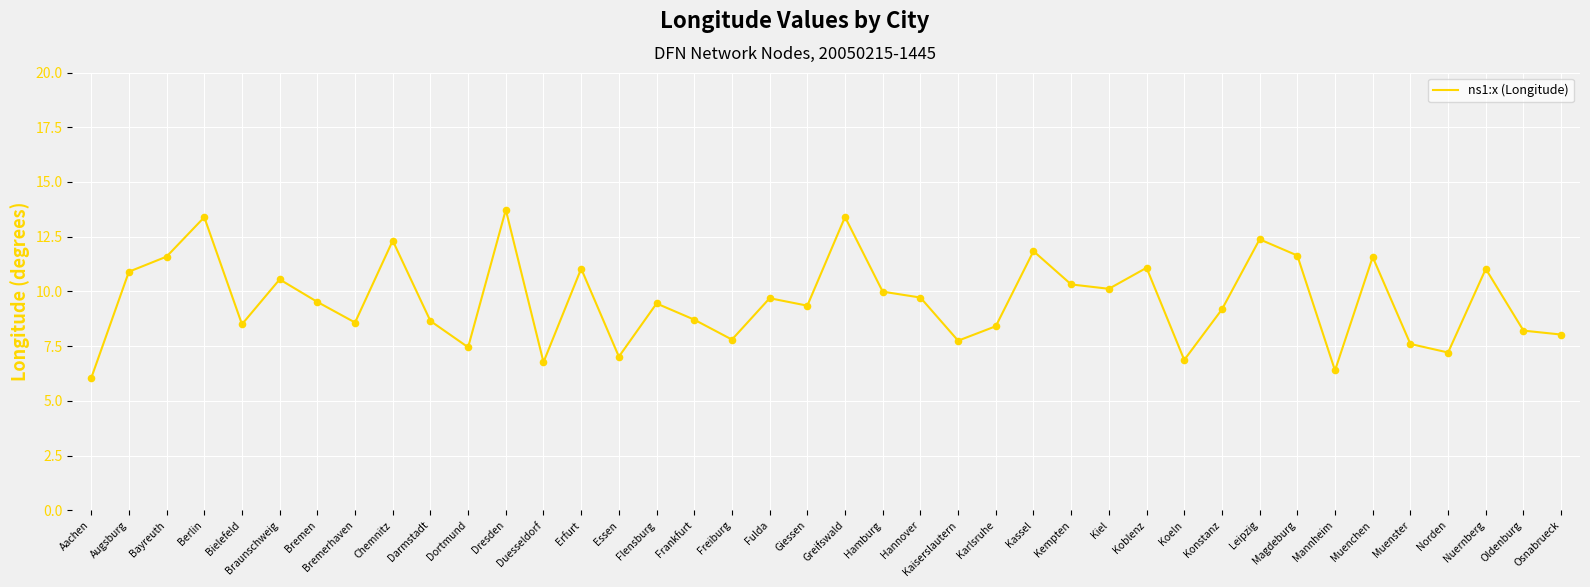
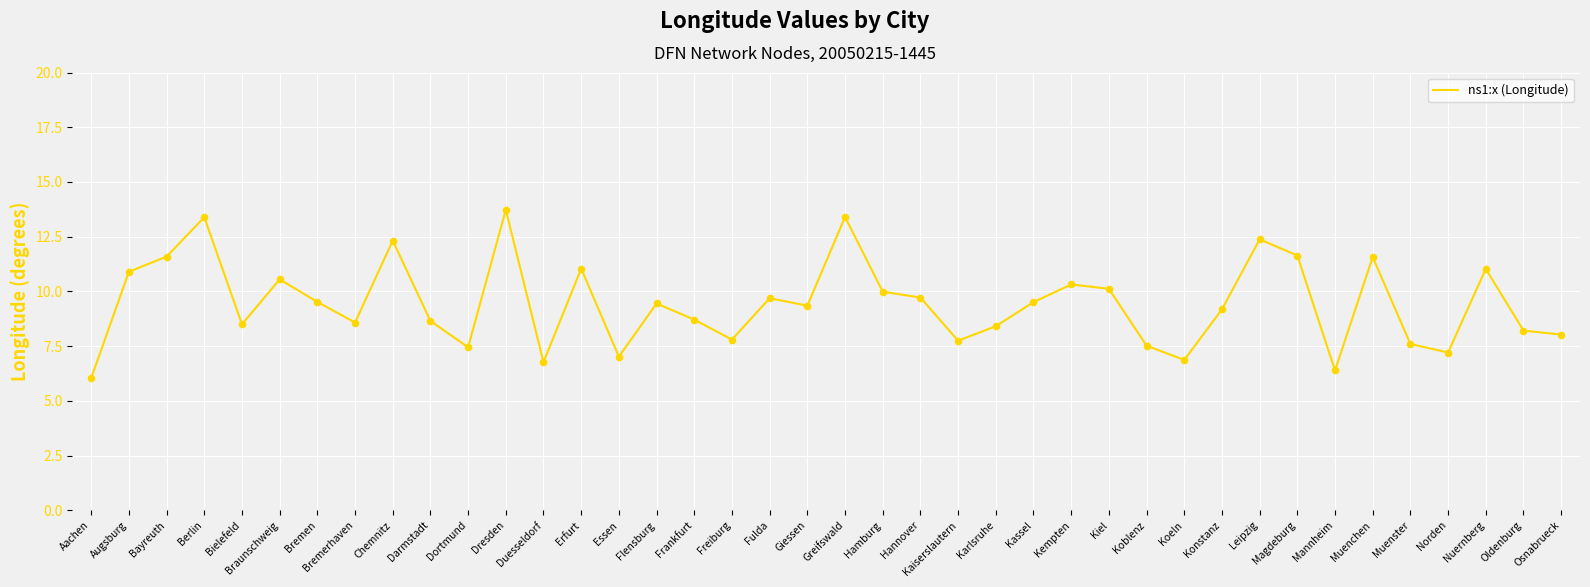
  {
    "Aachen": 6.0,
    "Augsburg": 10.9,
    "Bayreuth": 11.6,
    "Berlin": 13.4,
    "Bielefeld": 8.5,
    "Braunschweig": 10.6,
    "Bremen": 9.5,
    "Bremerhaven": 8.6,
    "Chemnitz": 12.3,
    "Darmstadt": 8.7,
    "Dortmund": 7.5,
    "Dresden": 13.7,
    "Duesseldorf": 6.8,
    "Erfurt": 11.0,
    "Essen": 7.0,
    "Flensburg": 9.5,
    "Frankfurt": 8.7,
    "Freiburg": 7.8,
    "Fulda": 9.7,
    "Giessen": 9.4,
    "Greifswald": 13.4,
    "Hamburg": 10.0,
    "Hannover": 9.7,
    "Kaiserslautern": 7.8,
    "Karlsruhe": 8.4,
-   "Kassel": 11.8,
+   "Kassel": 9.5,
    "Kempten": 10.3,
    "Kiel": 10.1,
-   "Koblenz": 11.1,
+   "Koblenz": 7.5,
    "Koeln": 6.9,
    "Konstanz": 9.2,
    "Leipzig": 12.4,
    "Magdeburg": 11.6,
    "Mannheim": 6.4,
    "Muenchen": 11.6,
    "Muenster": 7.6,
    "Norden": 7.2,
    "Nuernberg": 11.0,
    "Oldenburg": 8.2,
    "Osnabrueck": 8.0
  }
